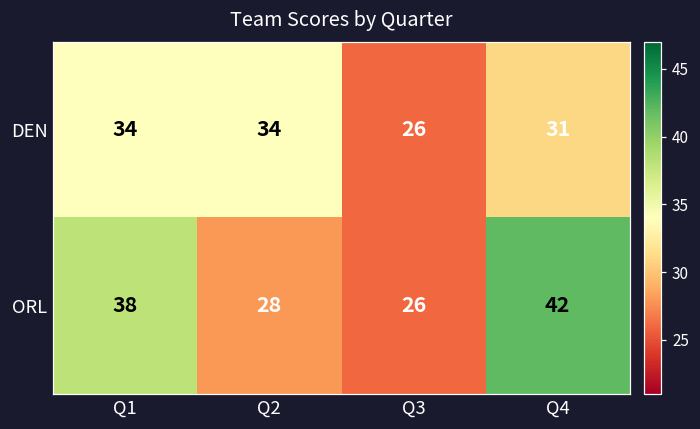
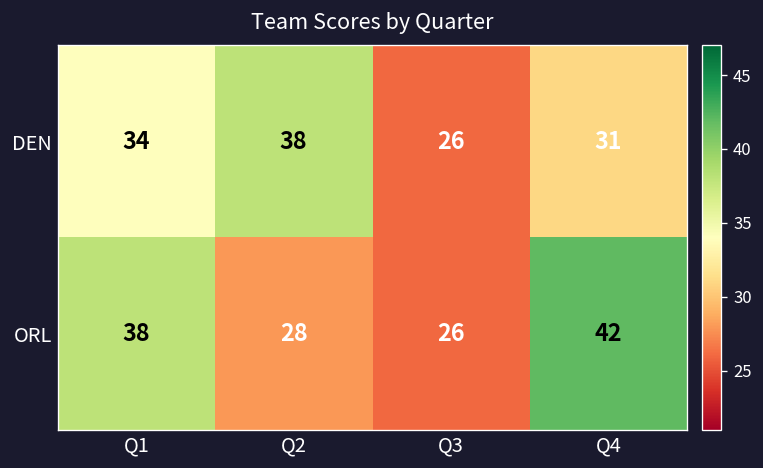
  {
    "DEN": {
      "Q1": 34,
-     "Q2": 34,
+     "Q2": 38,
      "Q3": 26,
      "Q4": 31
    },
    "ORL": {
      "Q1": 38,
      "Q2": 28,
      "Q3": 26,
      "Q4": 42
    }
  }
